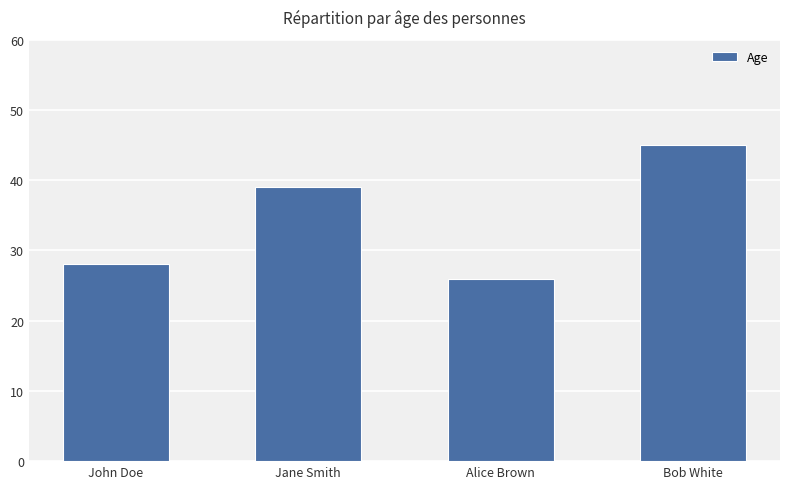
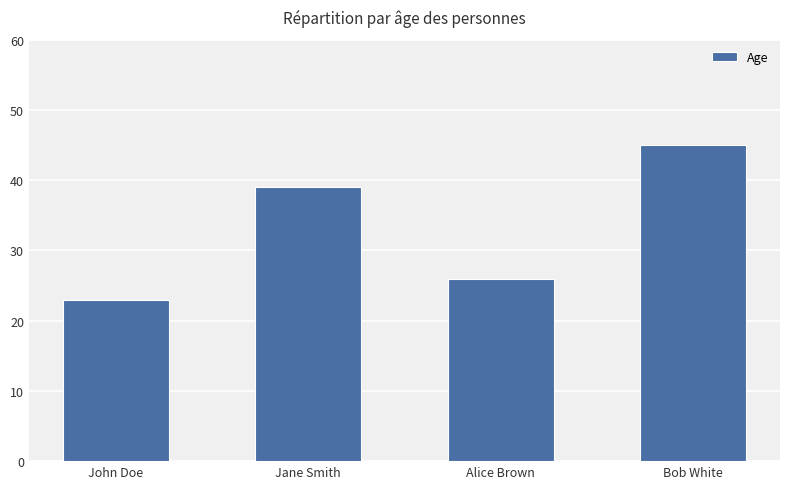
  {
-   "John Doe": 28,
+   "John Doe": 23,
    "Jane Smith": 39,
    "Alice Brown": 26,
    "Bob White": 45
  }
